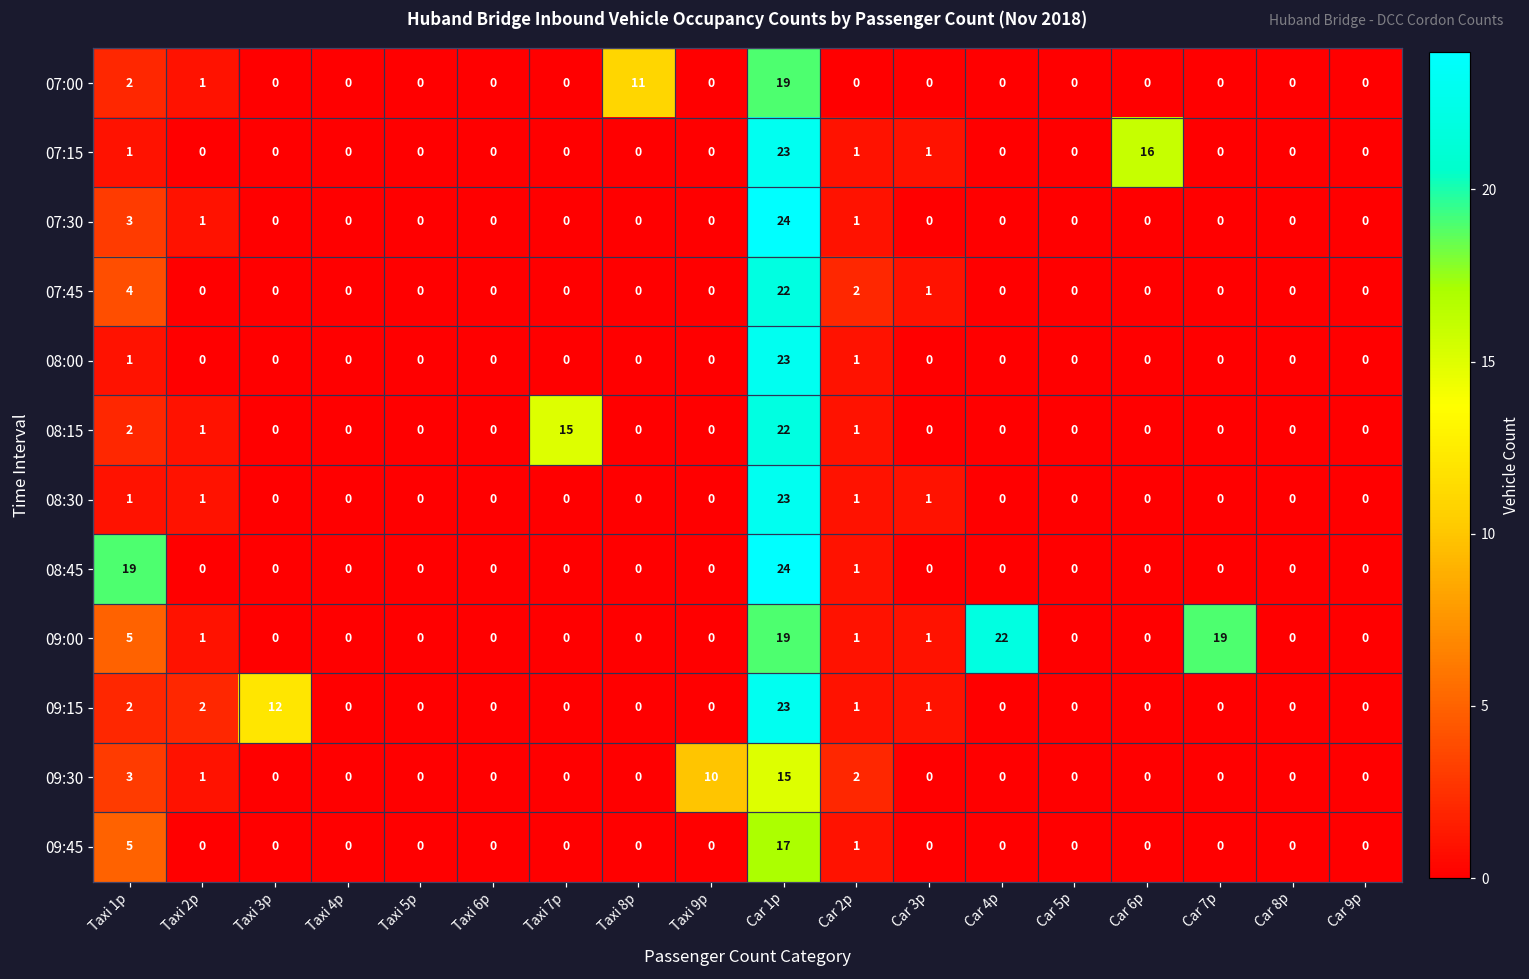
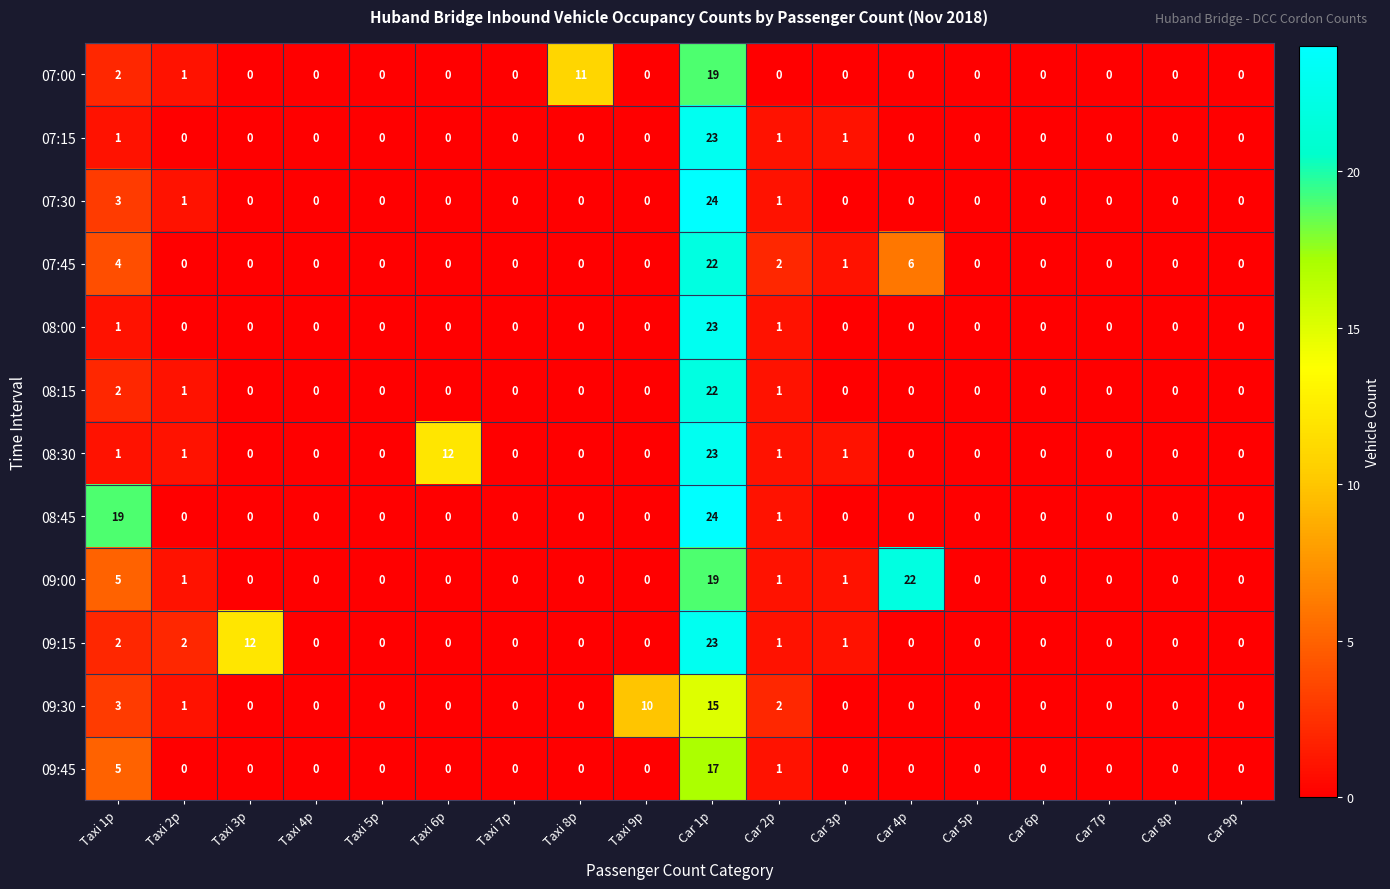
  {
    "07:15": {
      "Taxi 1p": 1,
      "Taxi 2p": 0,
      "Taxi 3p": 0,
      "Taxi 4p": 0,
      "Taxi 5p": 0,
      "Taxi 6p": 0,
      "Taxi 7p": 0,
      "Taxi 8p": 0,
      "Taxi 9p": 0,
      "Car 1p": 23,
      "Car 2p": 1,
      "Car 3p": 1,
      "Car 4p": 0,
      "Car 5p": 0,
-     "Car 6p": 16,
+     "Car 6p": 0,
      "Car 7p": 0,
      "Car 8p": 0,
      "Car 9p": 0
    },
    "07:45": {
      "Taxi 1p": 4,
      "Taxi 2p": 0,
      "Taxi 3p": 0,
      "Taxi 4p": 0,
      "Taxi 5p": 0,
      "Taxi 6p": 0,
      "Taxi 7p": 0,
      "Taxi 8p": 0,
      "Taxi 9p": 0,
      "Car 1p": 22,
      "Car 2p": 2,
      "Car 3p": 1,
-     "Car 4p": 0,
+     "Car 4p": 6,
      "Car 5p": 0,
      "Car 6p": 0,
      "Car 7p": 0,
      "Car 8p": 0,
      "Car 9p": 0
    },
    "08:15": {
      "Taxi 1p": 2,
      "Taxi 2p": 1,
      "Taxi 3p": 0,
      "Taxi 4p": 0,
      "Taxi 5p": 0,
      "Taxi 6p": 0,
-     "Taxi 7p": 15,
+     "Taxi 7p": 0,
      "Taxi 8p": 0,
      "Taxi 9p": 0,
      "Car 1p": 22,
      "Car 2p": 1,
      "Car 3p": 0,
      "Car 4p": 0,
      "Car 5p": 0,
      "Car 6p": 0,
      "Car 7p": 0,
      "Car 8p": 0,
      "Car 9p": 0
    },
    "08:30": {
      "Taxi 1p": 1,
      "Taxi 2p": 1,
      "Taxi 3p": 0,
      "Taxi 4p": 0,
      "Taxi 5p": 0,
-     "Taxi 6p": 0,
+     "Taxi 6p": 12,
      "Taxi 7p": 0,
      "Taxi 8p": 0,
      "Taxi 9p": 0,
      "Car 1p": 23,
      "Car 2p": 1,
      "Car 3p": 1,
      "Car 4p": 0,
      "Car 5p": 0,
      "Car 6p": 0,
      "Car 7p": 0,
      "Car 8p": 0,
      "Car 9p": 0
    },
    "09:00": {
      "Taxi 1p": 5,
      "Taxi 2p": 1,
      "Taxi 3p": 0,
      "Taxi 4p": 0,
      "Taxi 5p": 0,
      "Taxi 6p": 0,
      "Taxi 7p": 0,
      "Taxi 8p": 0,
      "Taxi 9p": 0,
      "Car 1p": 19,
      "Car 2p": 1,
      "Car 3p": 1,
      "Car 4p": 22,
      "Car 5p": 0,
      "Car 6p": 0,
-     "Car 7p": 19,
+     "Car 7p": 0,
      "Car 8p": 0,
      "Car 9p": 0
    }
  }
